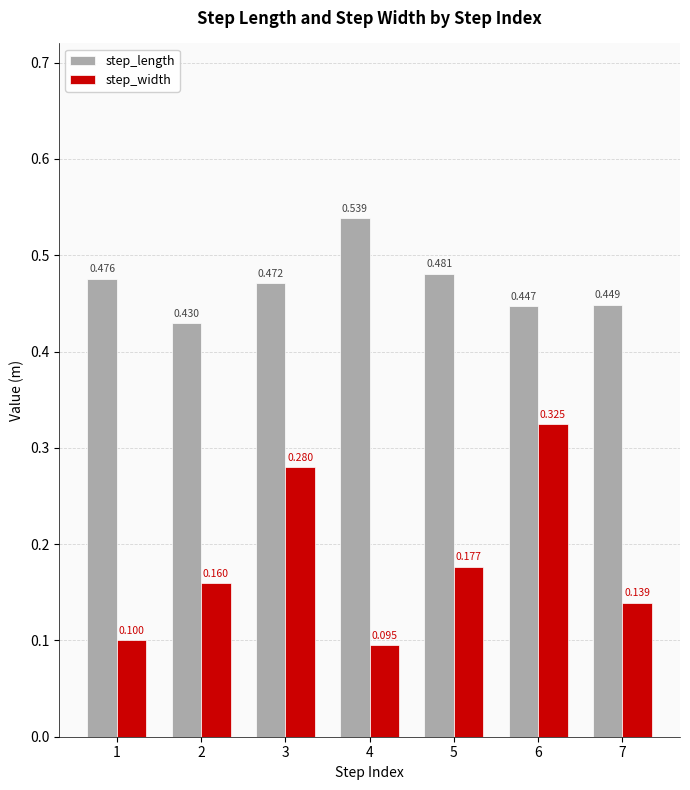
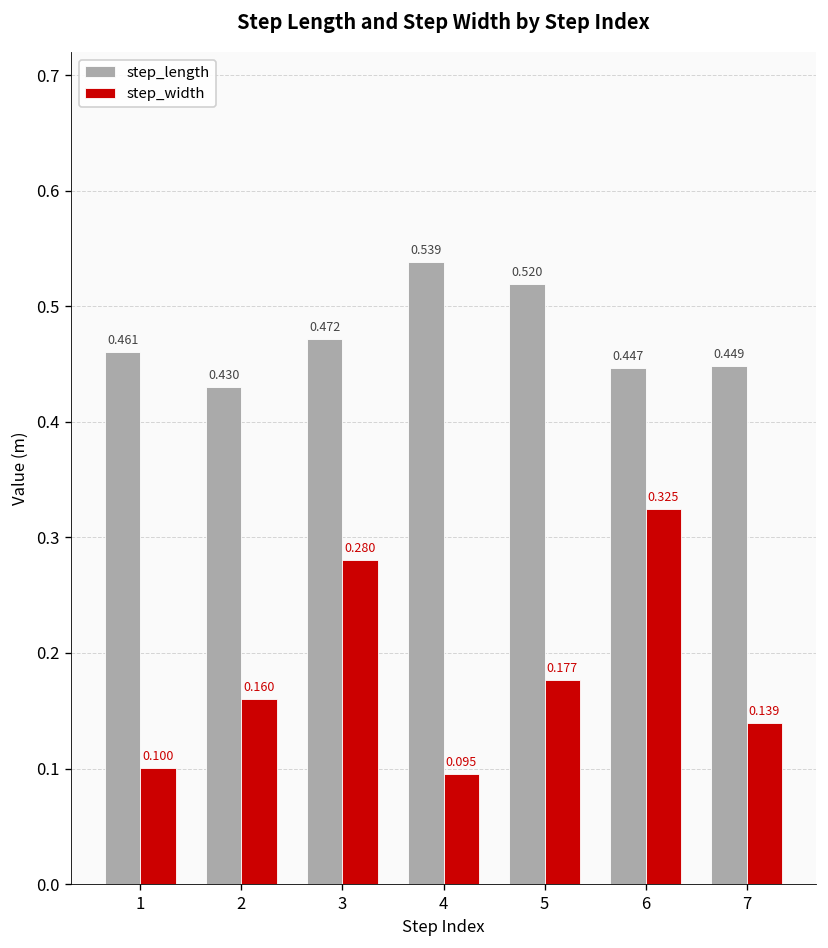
  {
    "step_length": {
-     "1": 0.476,
+     "1": 0.461,
      "2": 0.430,
      "3": 0.472,
      "4": 0.539,
-     "5": 0.481,
+     "5": 0.520,
      "6": 0.447,
      "7": 0.449
    },
    "step_width": {
      "1": 0.100,
      "2": 0.160,
      "3": 0.280,
      "4": 0.095,
      "5": 0.177,
      "6": 0.325,
      "7": 0.139
    }
  }
